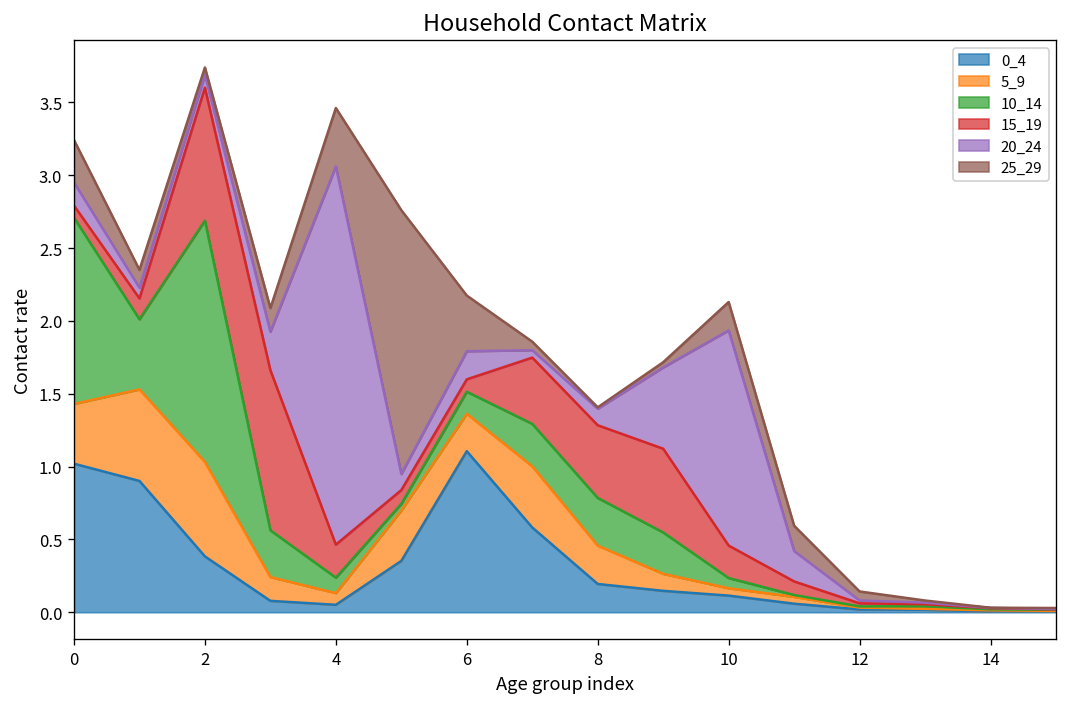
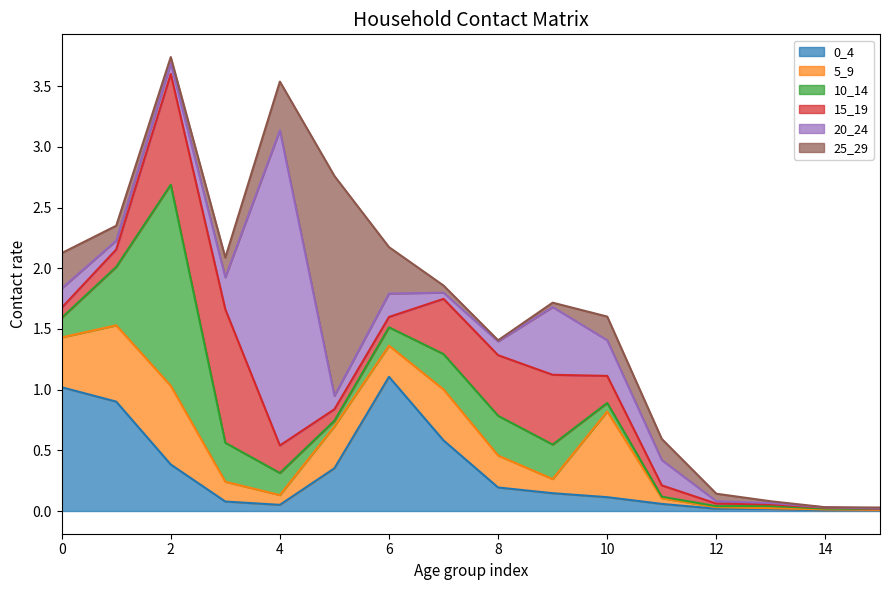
  {
    "0_4": {
      "0": 1.02,
      "2": 0.38,
      "4": 0.05,
      "6": 1.11,
      "8": 0.19,
      "10": 0.11
    },
    "5_9": {
      "0": 0.41,
      "2": 0.65,
      "4": 0.08,
      "6": 0.26,
      "8": 0.26,
-     "10": 0.05
+     "10": 0.71
    },
    "10_14": {
-     "0": 1.28,
+     "0": 0.16,
      "2": 1.66,
-     "4": 0.11,
+     "4": 0.18,
      "6": 0.15,
      "8": 0.33,
      "10": 0.07
    },
    "15_19": {
      "0": 0.08,
      "2": 0.91,
      "4": 0.23,
      "6": 0.09,
      "8": 0.50,
      "10": 0.22
    },
    "20_24": {
      "0": 0.16,
      "2": 0.09,
      "4": 2.60,
      "6": 0.19,
-     "10": 1.48
+     "10": 0.29
    },
    "25_29": {
      "0": 0.29,
      "2": 0.05,
      "4": 0.40,
      "6": 0.38,
      "10": 0.19,
      "12": 0.06
    }
  }
